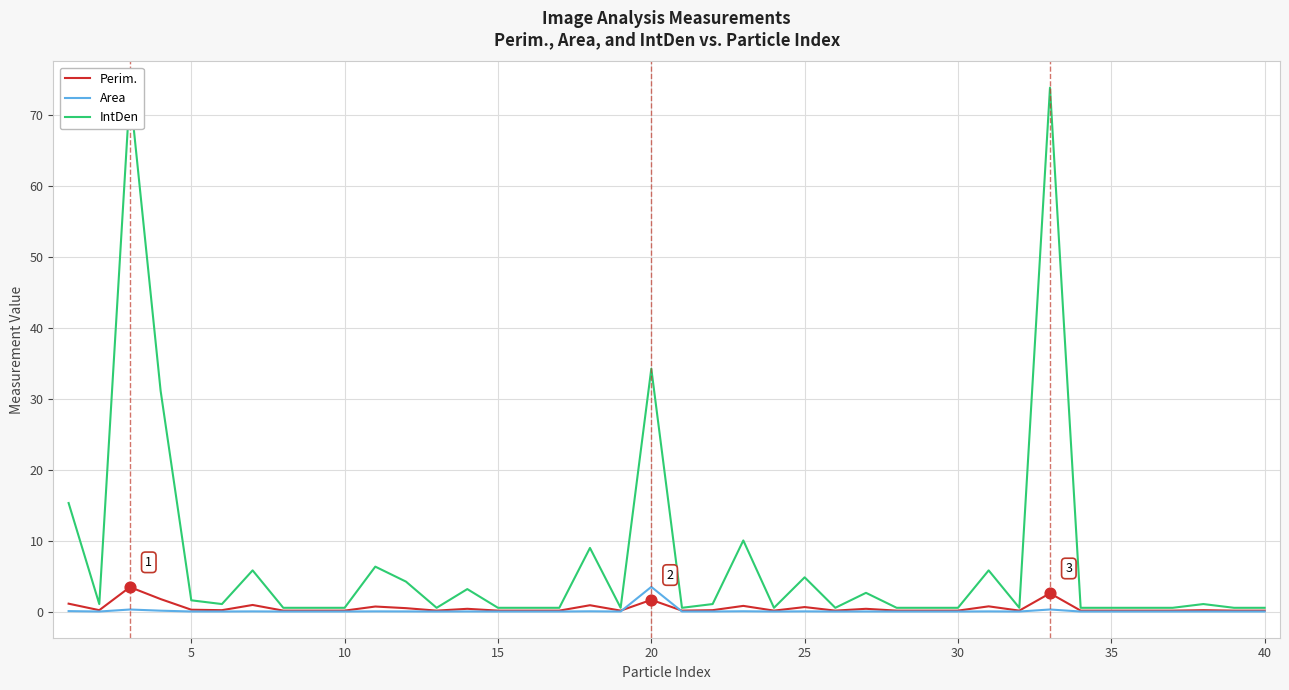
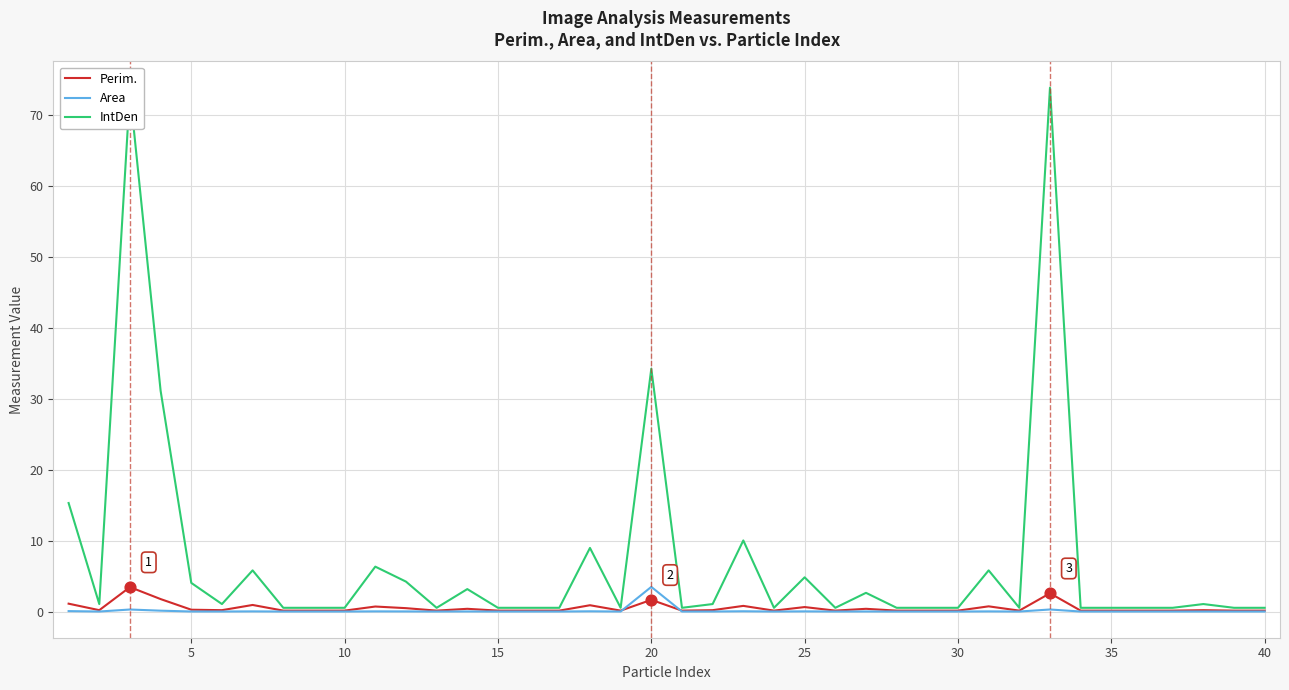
  {
    "Area": {
      "25": 0
    },
    "IntDen": {
-     "5": 2,
+     "5": 4,
      "10": 1,
      "15": 1,
      "20": 34,
      "25": 5,
      "30": 1,
      "35": 1,
      "40": 1
    }
  }
